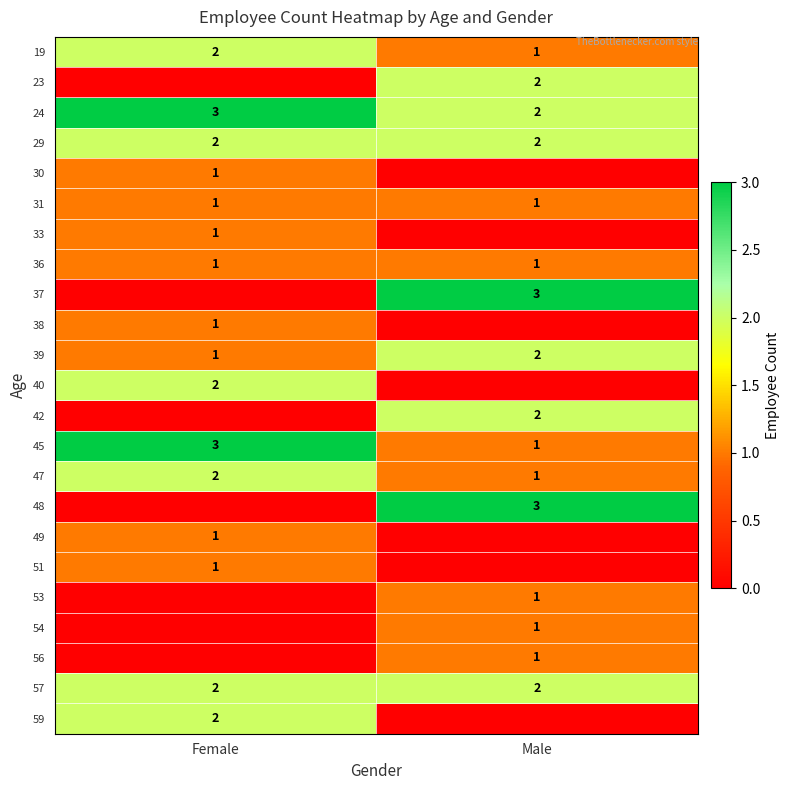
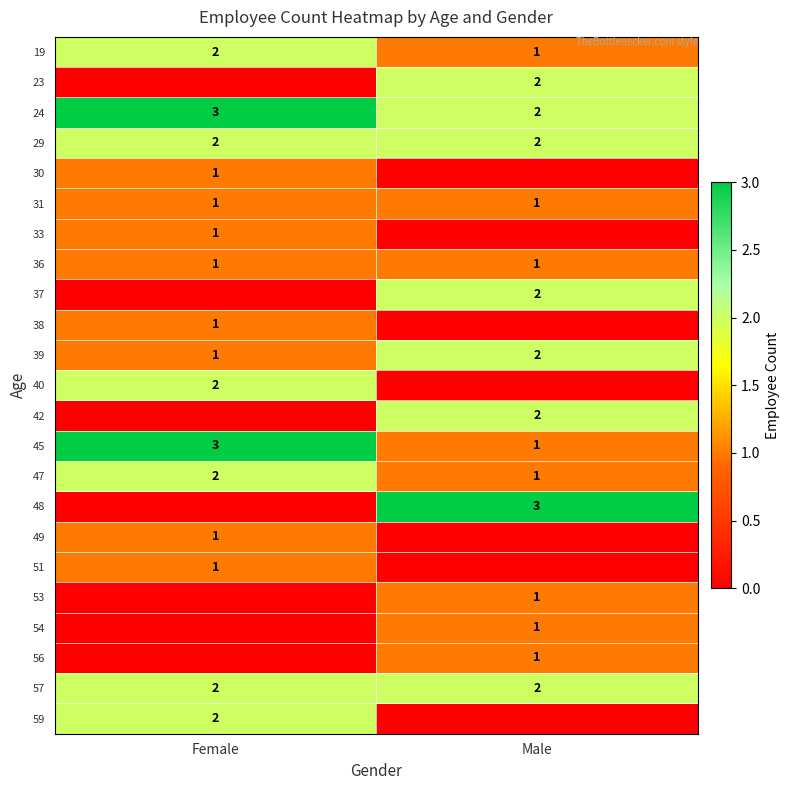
  {
    "19": {
      "Female": 2
    },
    "23": {
      "Male": 2
    },
    "24": {
      "Female": 3,
      "Male": 2
    },
    "29": {
      "Female": 2,
      "Male": 2
    },
    "30": {
      "Female": 1
    },
    "31": {
      "Female": 1,
      "Male": 1
    },
    "33": {
      "Female": 1
    },
    "36": {
      "Female": 1,
      "Male": 1
    },
    "37": {
-     "Male": 3
+     "Male": 2
    },
    "38": {
      "Female": 1
    },
    "39": {
      "Female": 1,
      "Male": 2
    },
    "40": {
      "Female": 2
    },
    "42": {
      "Male": 2
    },
    "45": {
      "Female": 3,
      "Male": 1
    },
    "47": {
      "Female": 2,
      "Male": 1
    },
    "48": {
      "Male": 3
    },
    "49": {
      "Female": 1
    },
    "51": {
      "Female": 1
    },
    "53": {
      "Male": 1
    },
    "54": {
      "Male": 1
    },
    "56": {
      "Male": 1
    },
    "57": {
      "Female": 2,
      "Male": 2
    },
    "59": {
      "Female": 2
    }
  }
